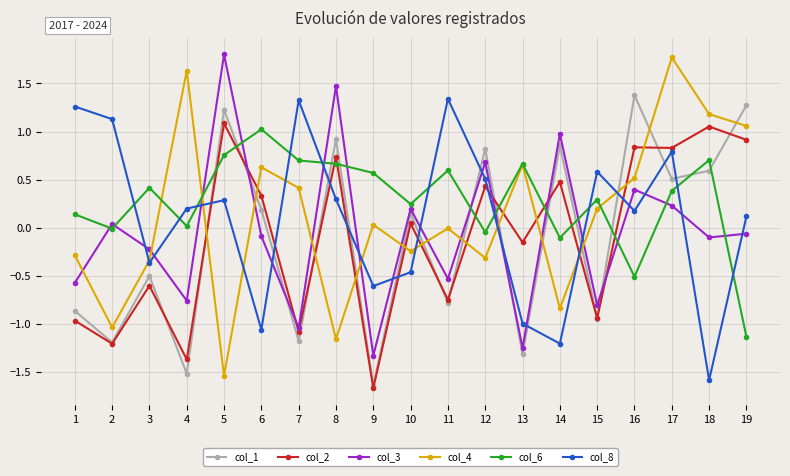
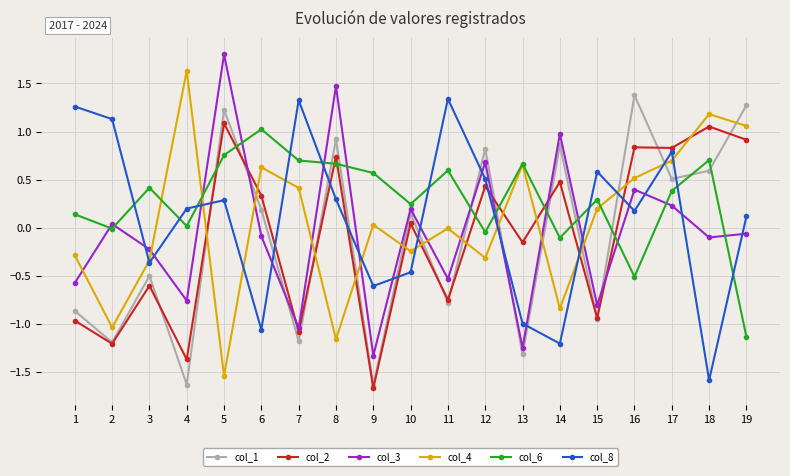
  {
    "col_1": {
      "1": -0.9,
      "3": -0.5,
-     "4": -1.5,
+     "4": -1.6,
      "5": 1.2,
      "6": 0.2,
      "7": -1.2,
      "8": 0.9,
      "10": 0.2,
      "11": -0.8,
      "12": 0.8,
      "13": -1.3,
      "14": 0.9,
      "16": 1.4,
      "17": 0.5,
      "18": 0.6,
      "19": 1.3
    },
    "col_2": {
      "1": -1.0,
      "3": -0.6,
      "4": -1.4,
      "5": 1.1,
      "6": 0.3,
      "7": -1.1,
      "8": 0.7,
      "10": 0.0,
      "11": -0.7,
      "12": 0.4,
      "13": -0.2,
      "14": 0.5,
      "16": 0.8,
      "17": 0.8,
      "18": 1.1,
      "19": 0.9
    },
    "col_3": {
      "1": -0.6,
      "2": 0.0,
      "3": -0.2,
      "4": -0.8,
      "5": 1.8,
      "6": -0.1,
      "7": -1.0,
      "8": 1.5,
      "9": -1.3,
      "10": 0.2,
      "11": -0.5,
      "12": 0.7,
      "13": -1.2,
      "14": 1.0,
      "15": -0.8,
      "16": 0.4,
      "17": 0.2,
      "18": -0.1,
      "19": -0.1
    },
    "col_4": {
      "1": -0.3,
      "2": -1.0,
      "4": 1.6,
      "5": -1.5,
      "6": 0.6,
      "7": 0.4,
      "8": -1.2,
      "9": 0.0,
      "10": -0.2,
      "11": 0.0,
      "12": -0.3,
      "14": -0.8,
      "15": 0.2,
      "16": 0.5,
-     "17": 1.8,
+     "17": 0.7,
      "18": 1.2,
      "19": 1.1
    },
    "col_6": {
      "1": 0.1,
      "2": 0.0,
      "3": 0.4,
      "4": 0.0,
      "5": 0.8,
      "6": 1.0,
      "7": 0.7,
      "8": 0.7,
      "9": 0.6,
      "10": 0.2,
      "11": 0.6,
      "12": 0.0,
      "14": -0.1,
      "15": 0.3,
      "16": -0.5,
      "17": 0.4,
      "18": 0.7,
      "19": -1.1
    },
    "col_8": {
      "1": 1.3,
      "2": 1.1,
      "4": 0.2,
      "5": 0.3,
      "6": -1.1,
      "7": 1.3,
      "8": 0.3,
      "9": -0.6,
      "10": -0.5,
      "11": 1.3,
      "12": 0.5,
      "13": -1.0,
      "14": -1.2,
      "15": 0.6,
      "16": 0.2,
      "17": 0.8,
      "18": -1.6,
      "19": 0.1
    }
  }
